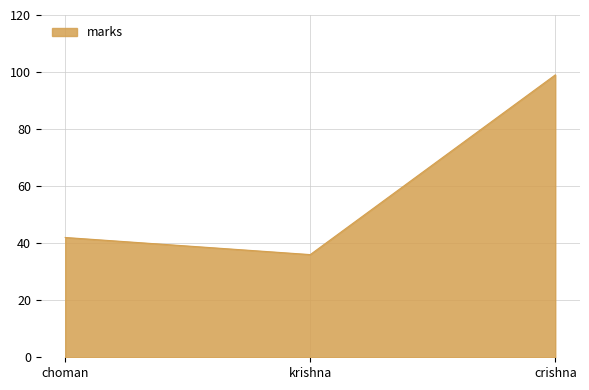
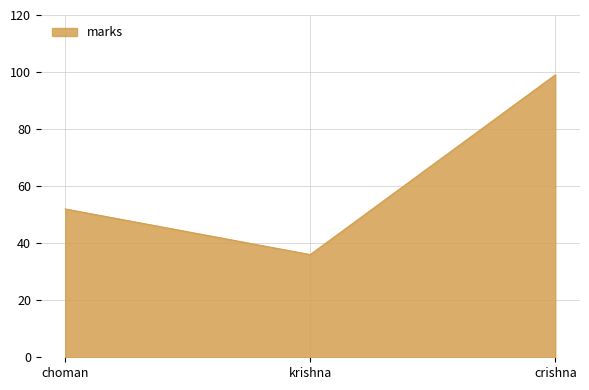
  {
-   "choman": 42,
+   "choman": 52,
    "krishna": 36,
    "crishna": 99
  }
